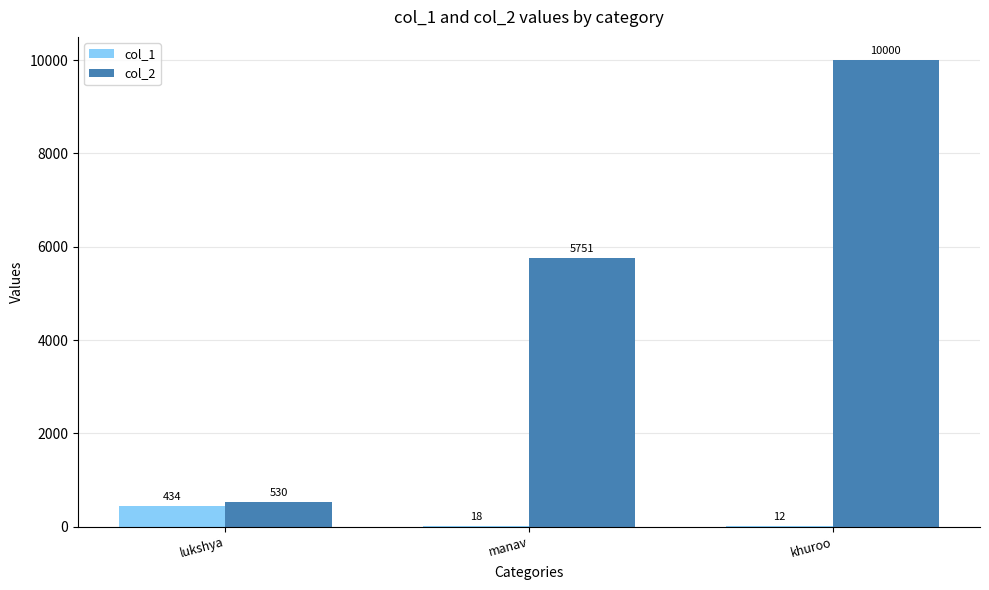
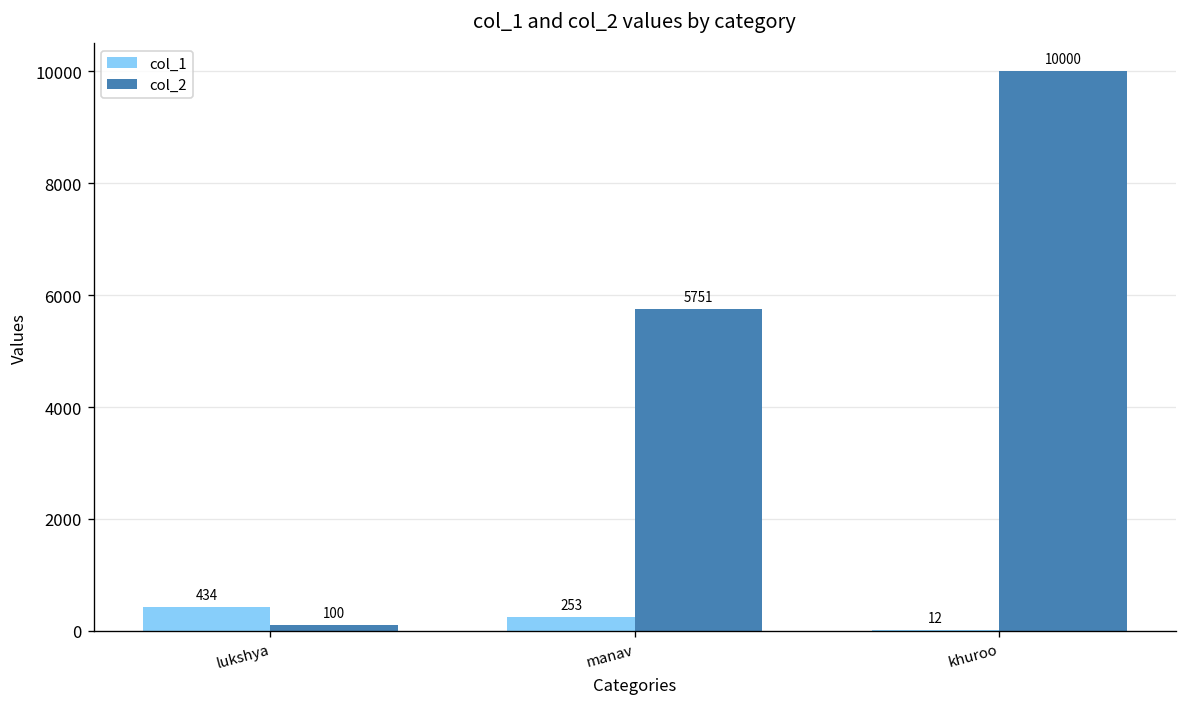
  {
    "col_1": {
      "lukshya": 434,
-     "manav": 18,
+     "manav": 253,
      "khuroo": 12
    },
    "col_2": {
-     "lukshya": 530,
+     "lukshya": 100,
      "manav": 5751,
      "khuroo": 10000
    }
  }
